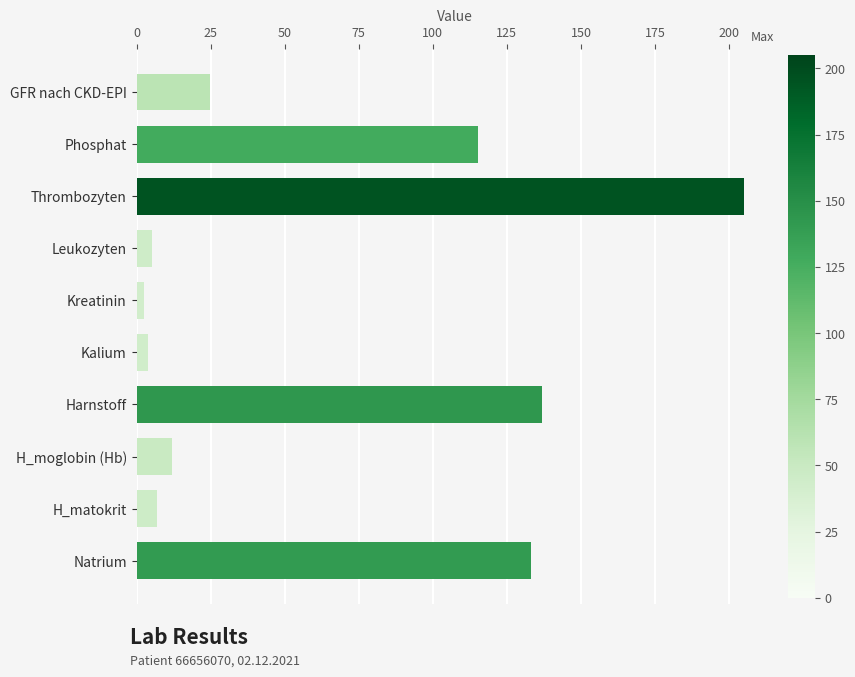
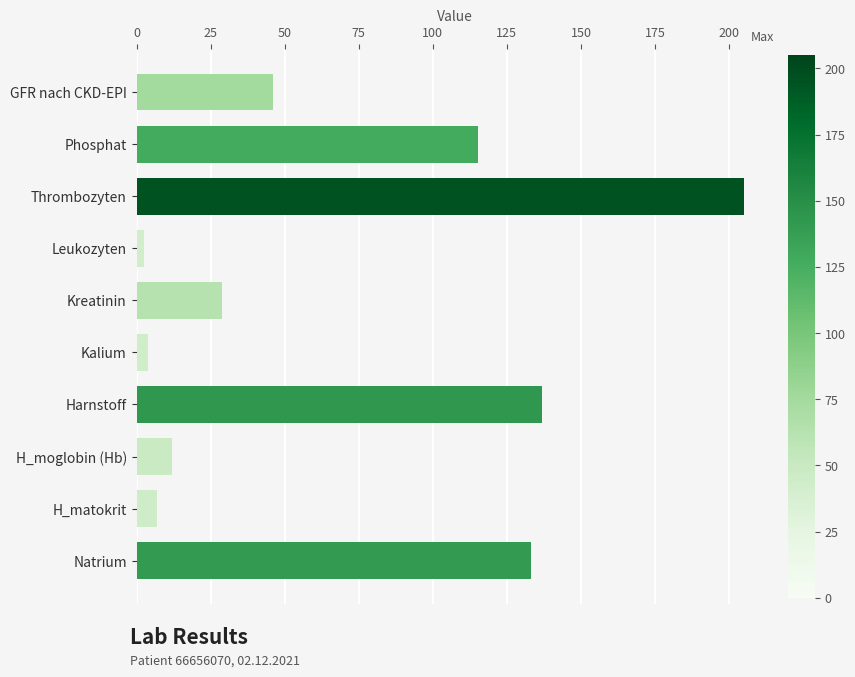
  {
-   "GFR nach CKD-EPI": 25,
+   "GFR nach CKD-EPI": 46,
    "Phosphat": 115,
    "Thrombozyten": 205,
-   "Leukozyten": 5,
-   "Kreatinin": 3,
+   "Leukozyten": 3,
+   "Kreatinin": 29,
    "Kalium": 4,
    "Harnstoff": 137,
    "H_moglobin (Hb)": 12,
    "H_matokrit": 7,
    "Natrium": 133
  }
